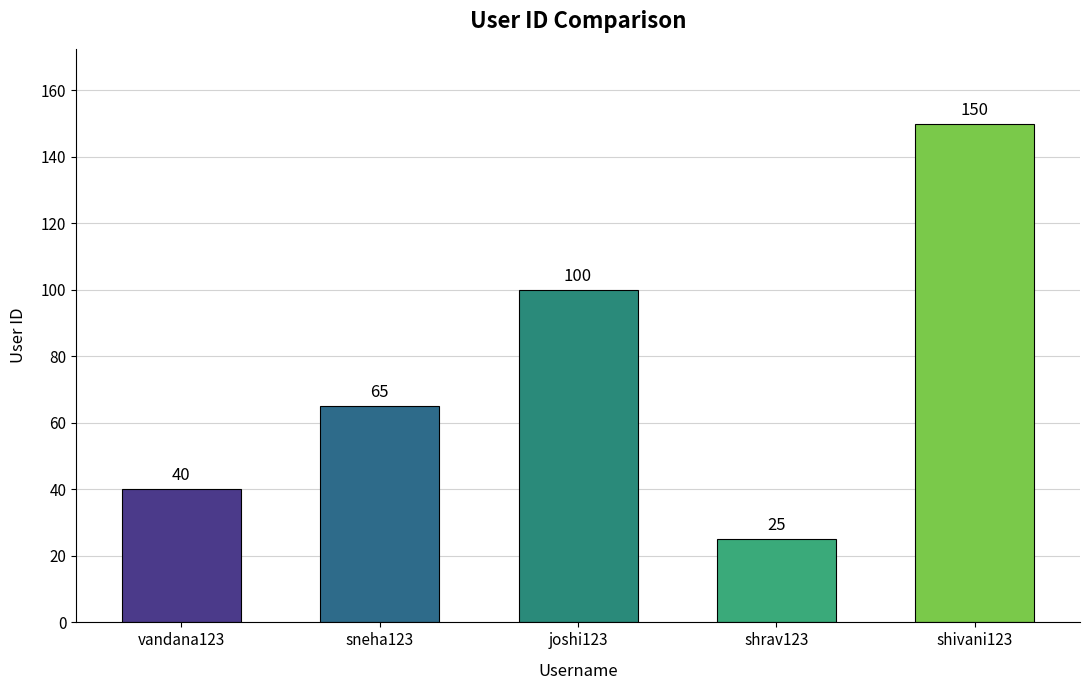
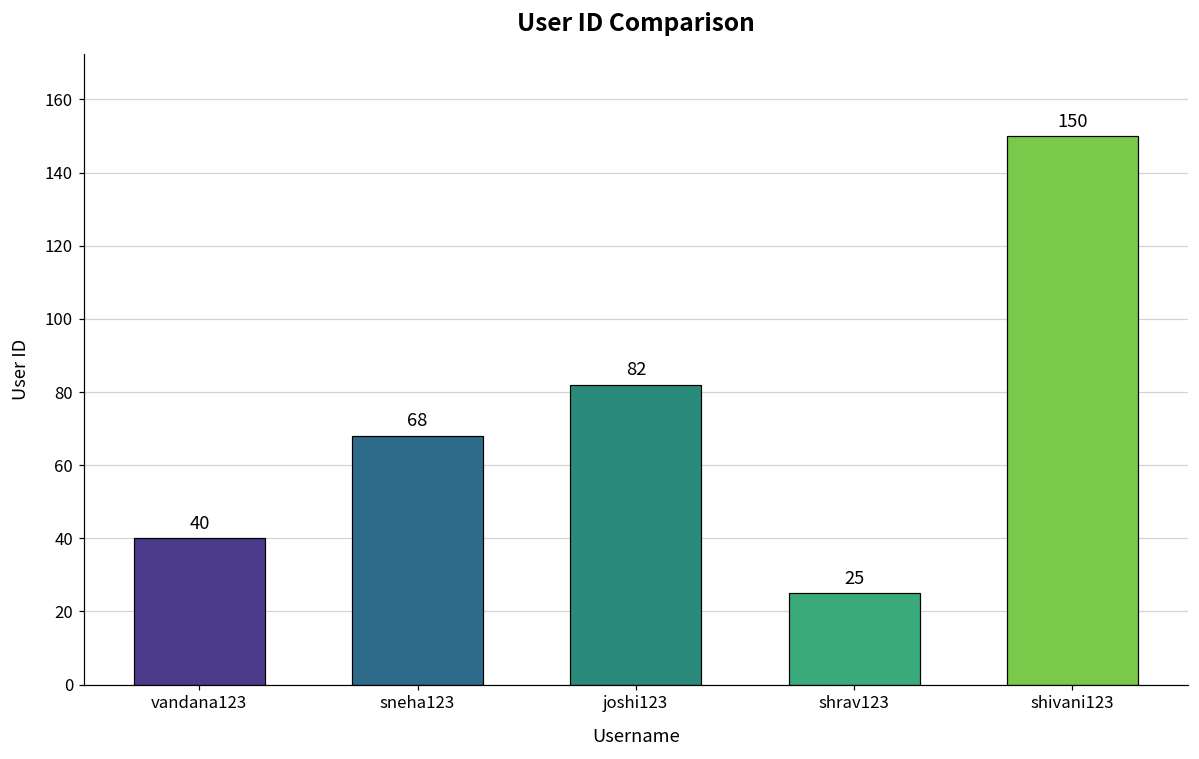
  {
    "vandana123": 40,
-   "sneha123": 65,
-   "joshi123": 100,
+   "sneha123": 68,
+   "joshi123": 82,
    "shrav123": 25,
    "shivani123": 150
  }
